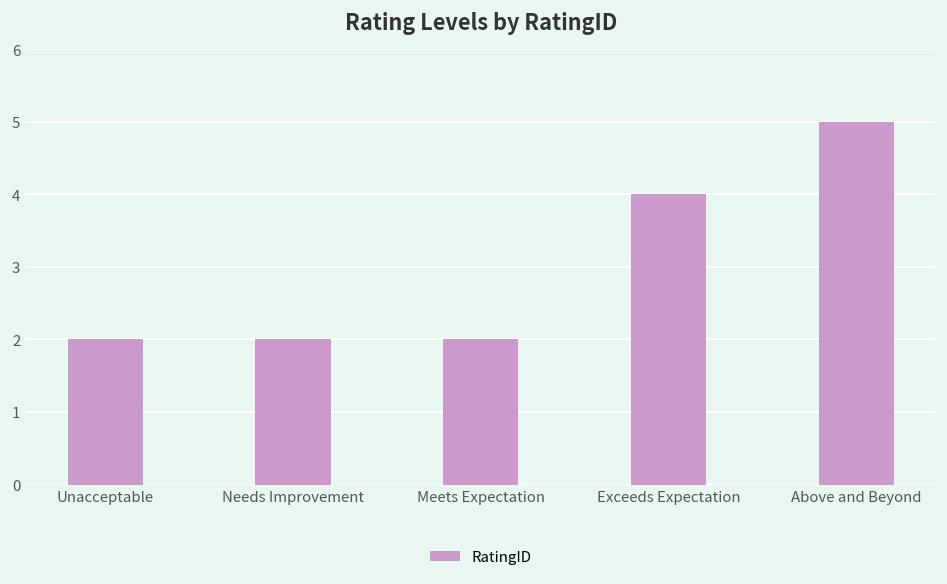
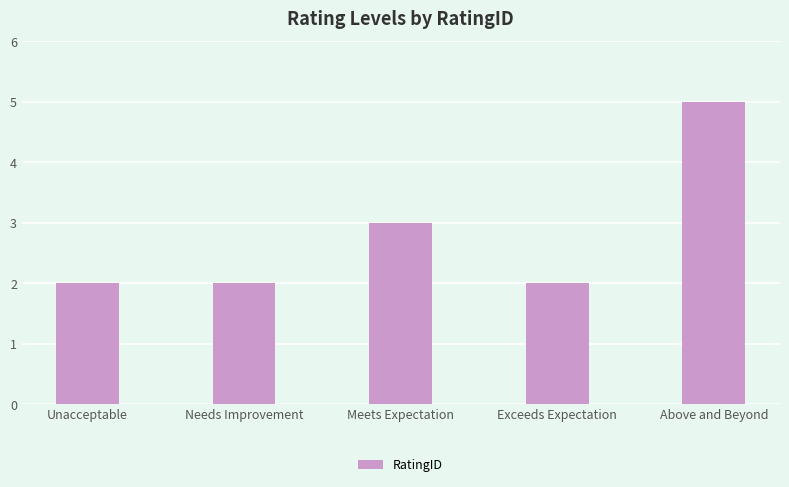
  {
    "Unacceptable": 2,
    "Needs Improvement": 2,
-   "Meets Expectation": 2,
-   "Exceeds Expectation": 4,
+   "Meets Expectation": 3,
+   "Exceeds Expectation": 2,
    "Above and Beyond": 5
  }
